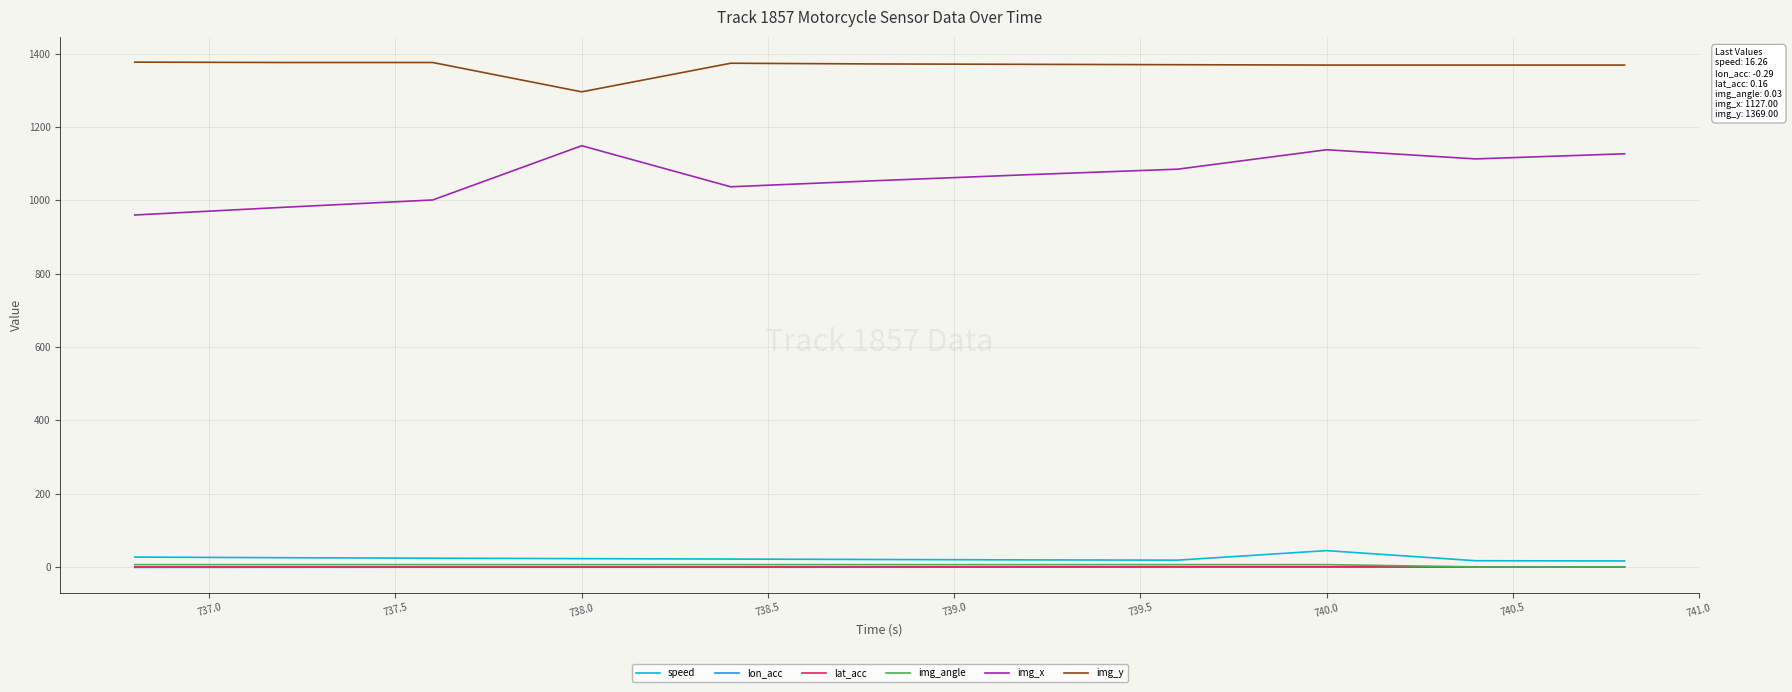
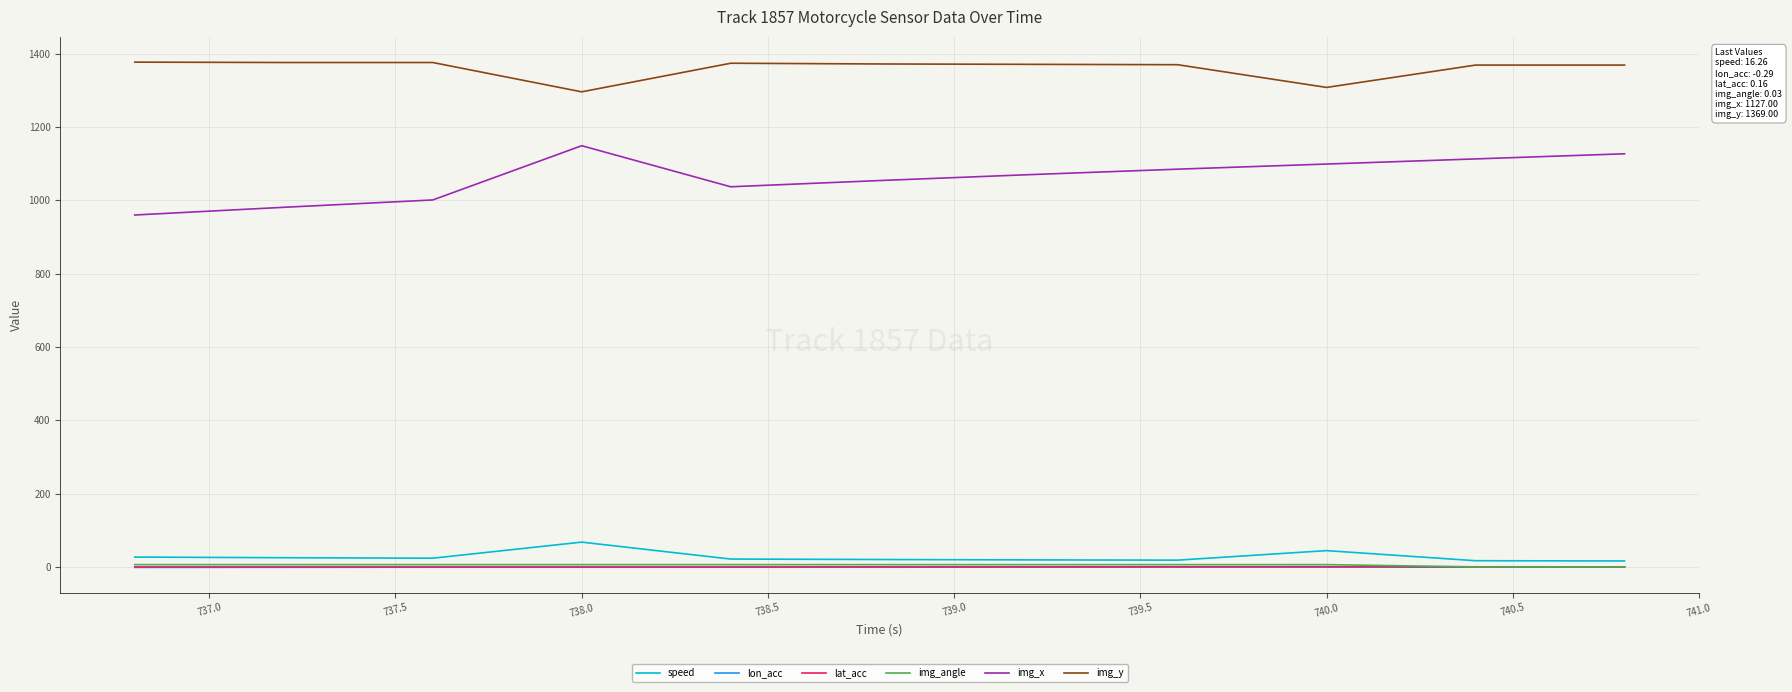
  {
    "speed": {
-     "738.0": 20,
+     "738.0": 70,
      "740.0": 40
    },
    "lat_acc": {
      "738.0": 0
    },
    "img_x": {
      "738.0": 1150,
-     "740.0": 1140
+     "740.0": 1100
    },
    "img_y": {
      "738.0": 1300,
-     "740.0": 1370
+     "740.0": 1310
    }
  }
